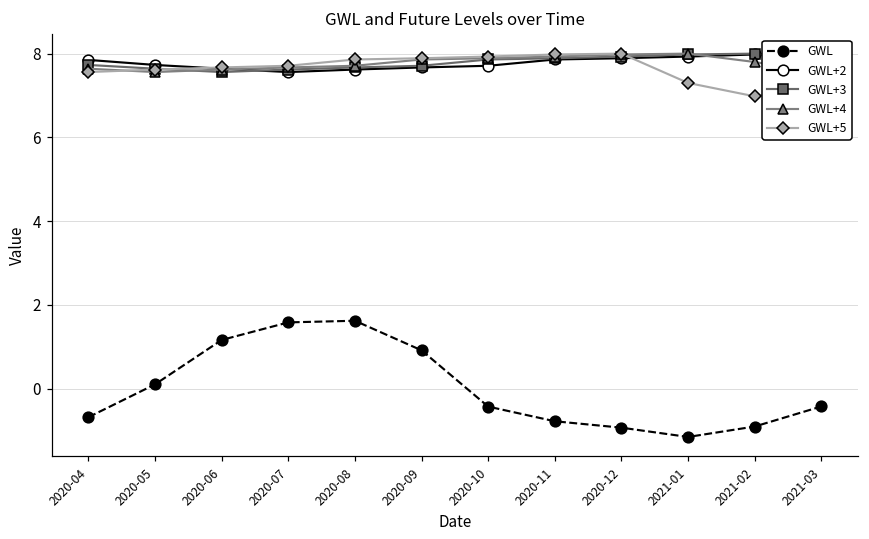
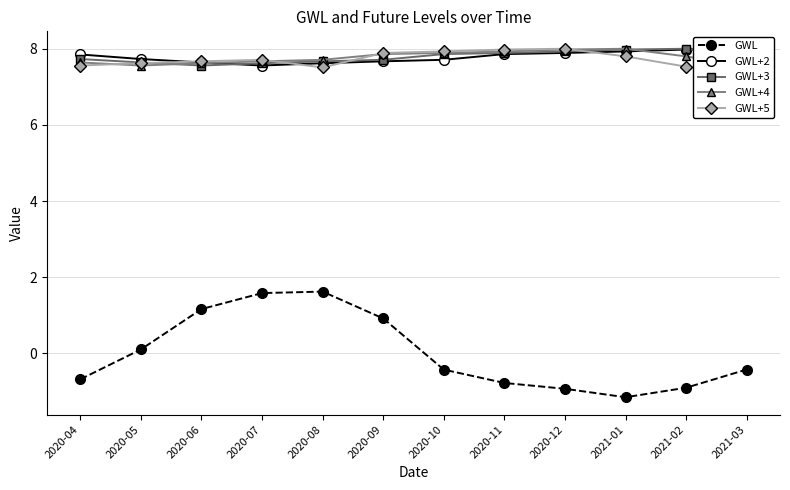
  {
    "GWL+5": {
      "2020-04": 7.6,
-     "2020-08": 7.9,
-     "2021-01": 7.3,
-     "2021-02": 7.0
+     "2020-08": 7.5,
+     "2021-01": 7.8,
+     "2021-02": 7.5
    }
  }
